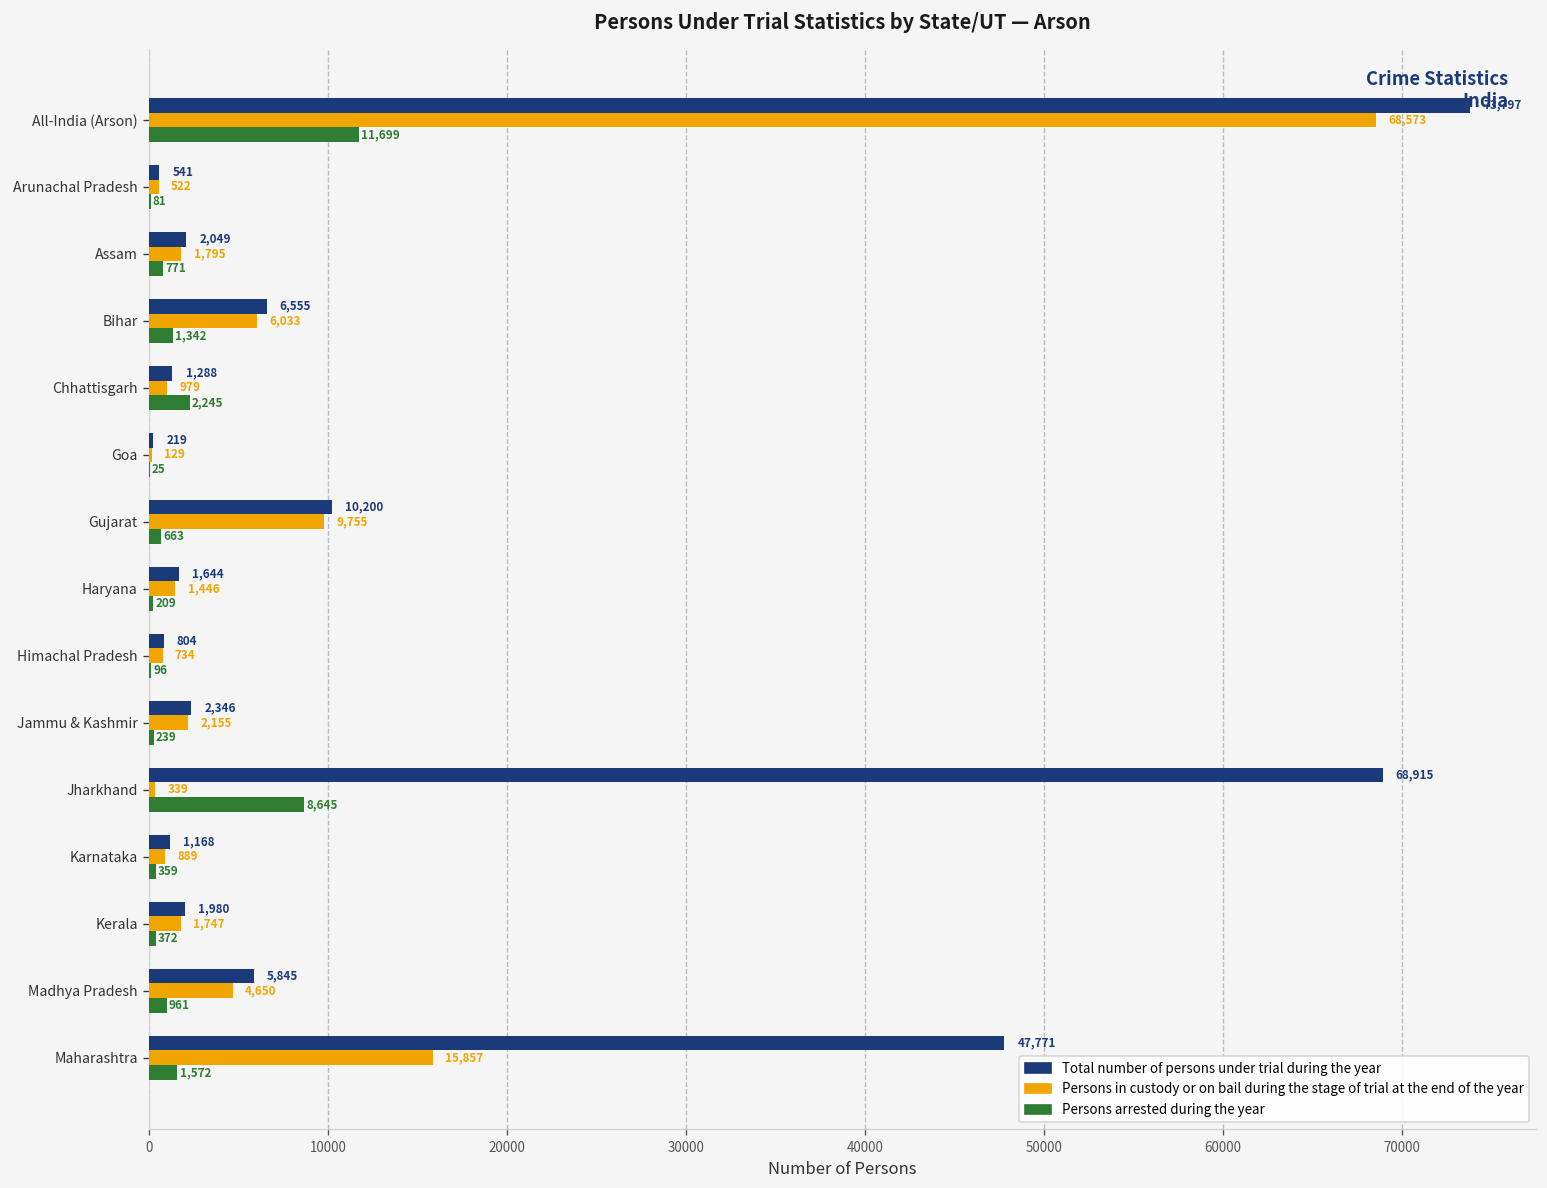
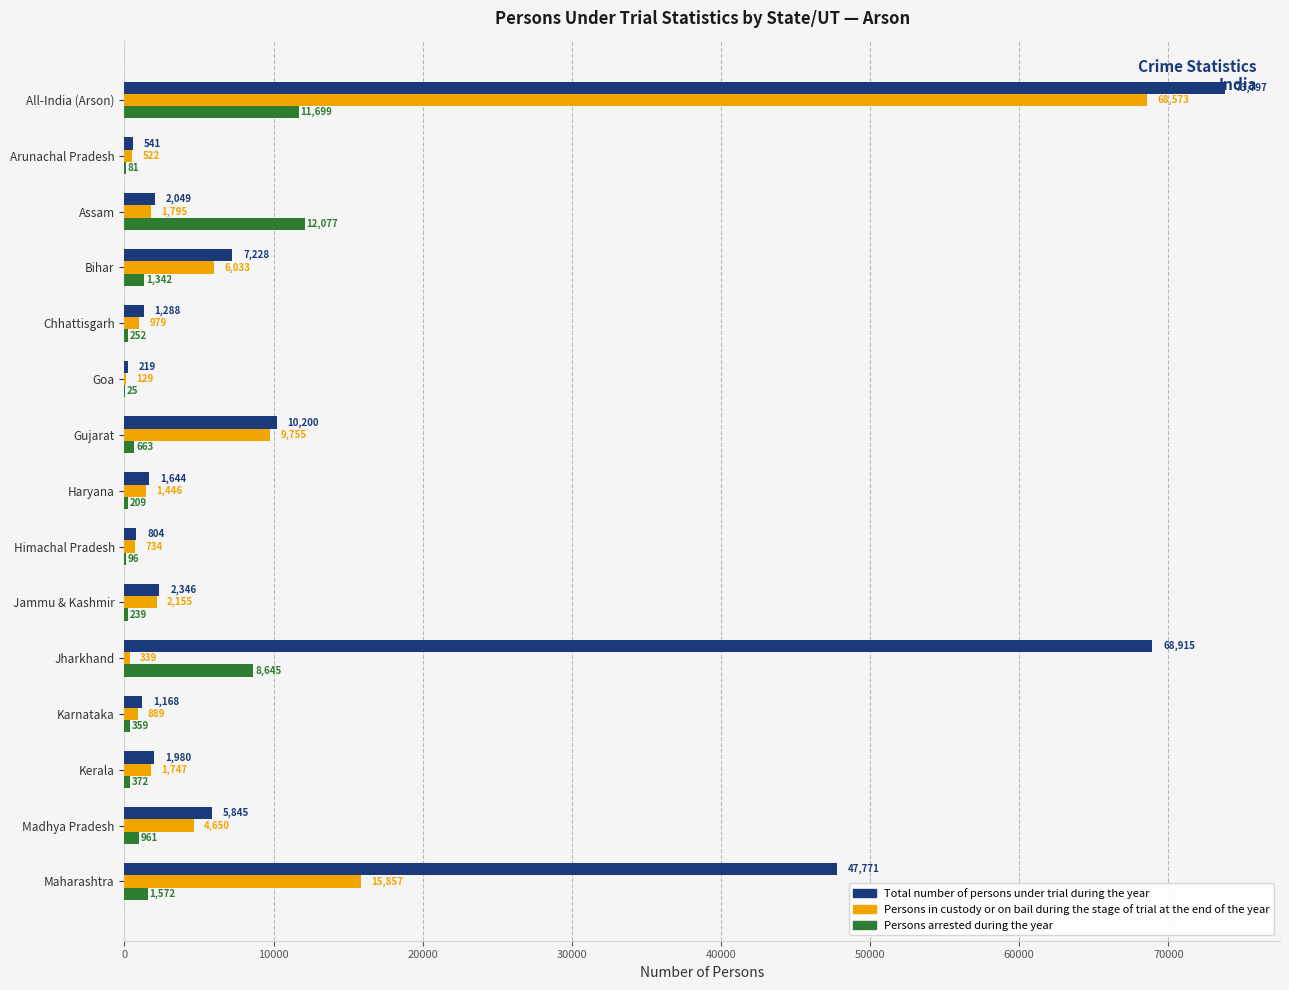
  {
    "Total number of persons under trial during the year": {
      "Arunachal Pradesh": "541",
      "Assam": "2,049",
-     "Bihar": "6,555",
+     "Bihar": "7,228",
      "Chhattisgarh": "1,288",
      "Goa": "219",
      "Gujarat": "10,200",
      "Haryana": "1,644",
      "Himachal Pradesh": "804",
      "Jammu & Kashmir": "2,346",
      "Jharkhand": "68,915",
      "Karnataka": "1,168",
      "Kerala": "1,980",
      "Madhya Pradesh": "5,845",
      "Maharashtra": "47,771"
    },
    "Persons in custody or on bail during the stage of trial at the end of the year": {
      "All-India (Arson)": "68,573",
      "Arunachal Pradesh": "522",
      "Assam": "1,795",
      "Bihar": "6,033",
      "Chhattisgarh": "979",
      "Goa": "129",
      "Gujarat": "9,755",
      "Haryana": "1,446",
      "Himachal Pradesh": "734",
      "Jammu & Kashmir": "2,155",
      "Jharkhand": "339",
      "Karnataka": "889",
      "Kerala": "1,747",
      "Madhya Pradesh": "4,650",
      "Maharashtra": "15,857"
    },
    "Persons arrested during the year": {
      "All-India (Arson)": "11,699",
      "Arunachal Pradesh": "81",
-     "Assam": "771",
+     "Assam": "12,077",
      "Bihar": "1,342",
-     "Chhattisgarh": "2,245",
+     "Chhattisgarh": "252",
      "Goa": "25",
      "Gujarat": "663",
      "Haryana": "209",
      "Himachal Pradesh": "96",
      "Jammu & Kashmir": "239",
      "Jharkhand": "8,645",
      "Karnataka": "359",
      "Kerala": "372",
      "Madhya Pradesh": "961",
      "Maharashtra": "1,572"
    }
  }
